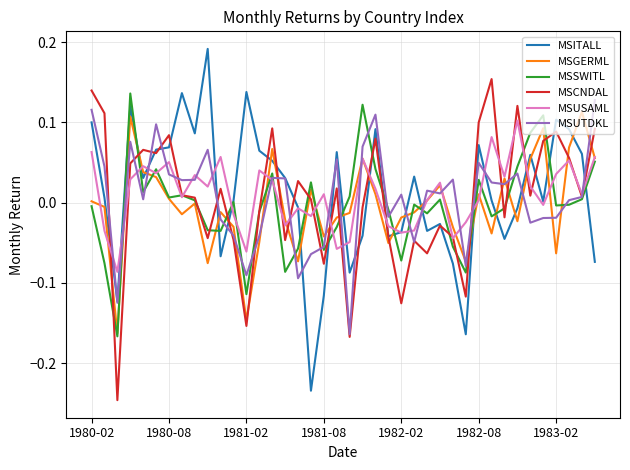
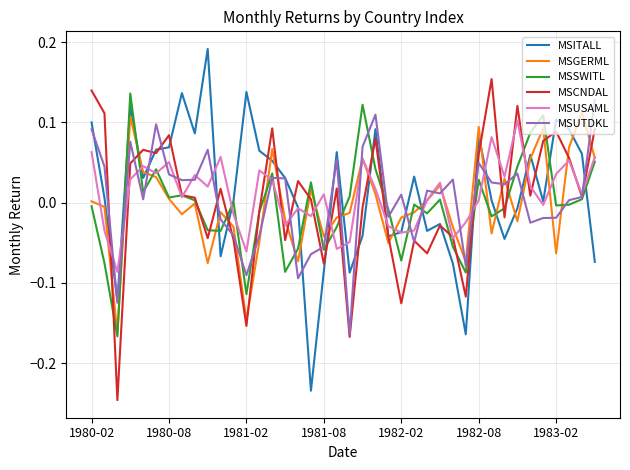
  {
    "MSITALL": {
      "1980-02": 0.10,
      "1980-08": 0.07,
      "1981-02": 0.14,
-     "1981-08": -0.12,
-     "1982-08": 0.07
+     "1981-08": -0.09,
+     "1982-08": 0.08
    },
    "MSGERML": {
      "1980-02": 0.00,
      "1981-02": -0.15,
      "1981-08": -0.04,
      "1982-02": -0.02,
-     "1982-08": 0.01,
+     "1982-08": 0.09,
      "1983-02": -0.06
    },
    "MSSWITL": {
      "1980-02": 0.00,
      "1981-02": -0.11,
      "1981-08": -0.06,
      "1982-02": -0.07,
      "1982-08": 0.03,
      "1983-02": 0.00
    },
    "MSCNDAL": {
      "1980-02": 0.14,
      "1980-08": 0.08,
      "1981-02": -0.15,
      "1981-08": -0.08,
      "1982-02": -0.13,
-     "1982-08": 0.10
+     "1982-08": 0.06
    },
    "MSUSAML": {
      "1980-02": 0.06,
      "1980-08": 0.05,
      "1981-02": -0.06,
      "1981-08": 0.01,
      "1982-08": 0.00,
      "1983-02": 0.04
    },
    "MSUTDKL": {
-     "1980-02": 0.12,
+     "1980-02": 0.09,
      "1980-08": 0.04,
      "1981-02": -0.09,
      "1981-08": -0.06,
      "1982-02": 0.01,
      "1982-08": 0.05,
      "1983-02": -0.02
    }
  }
